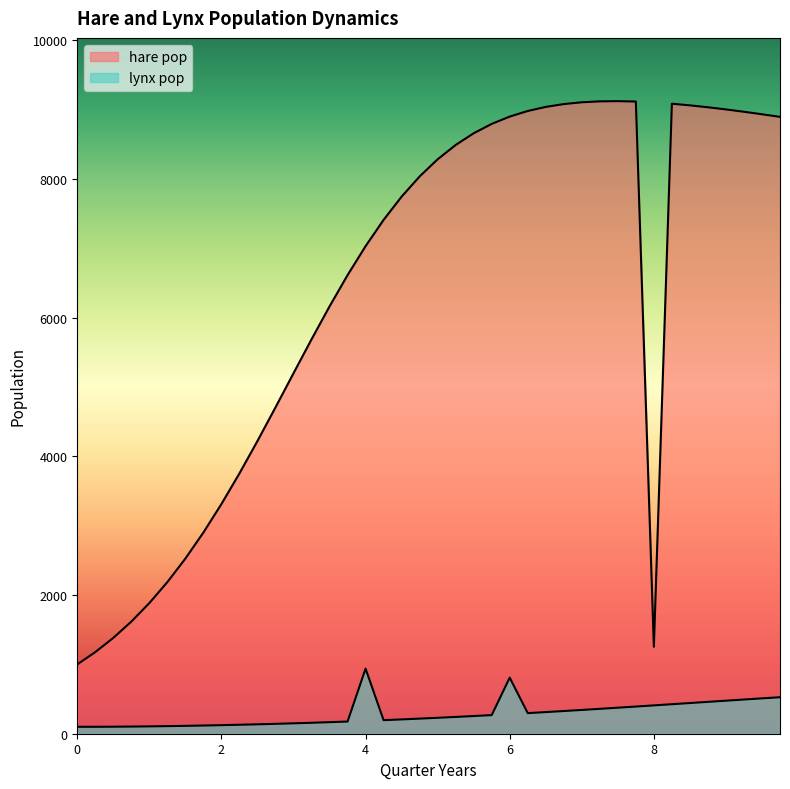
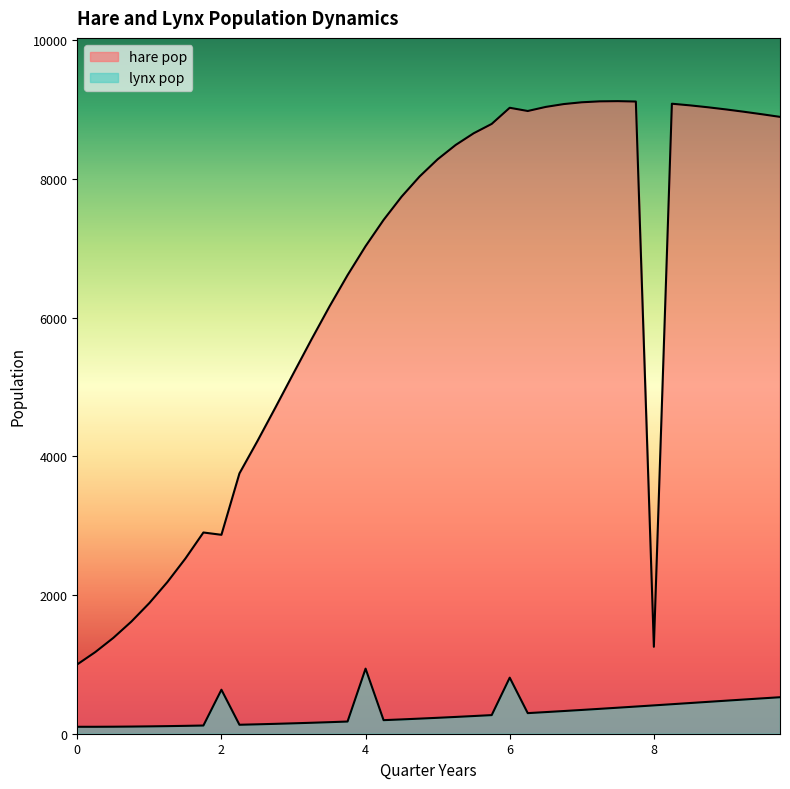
  {
    "hare pop": {
      "0": 1000,
-     "2": 3300,
+     "2": 2900,
      "4": 7000,
-     "6": 8900,
+     "6": 9000,
      "8": 1300
    },
    "lynx pop": {
      "0": 100,
-     "2": 100,
+     "2": 600,
      "4": 900,
      "6": 800,
      "8": 400
    }
  }
